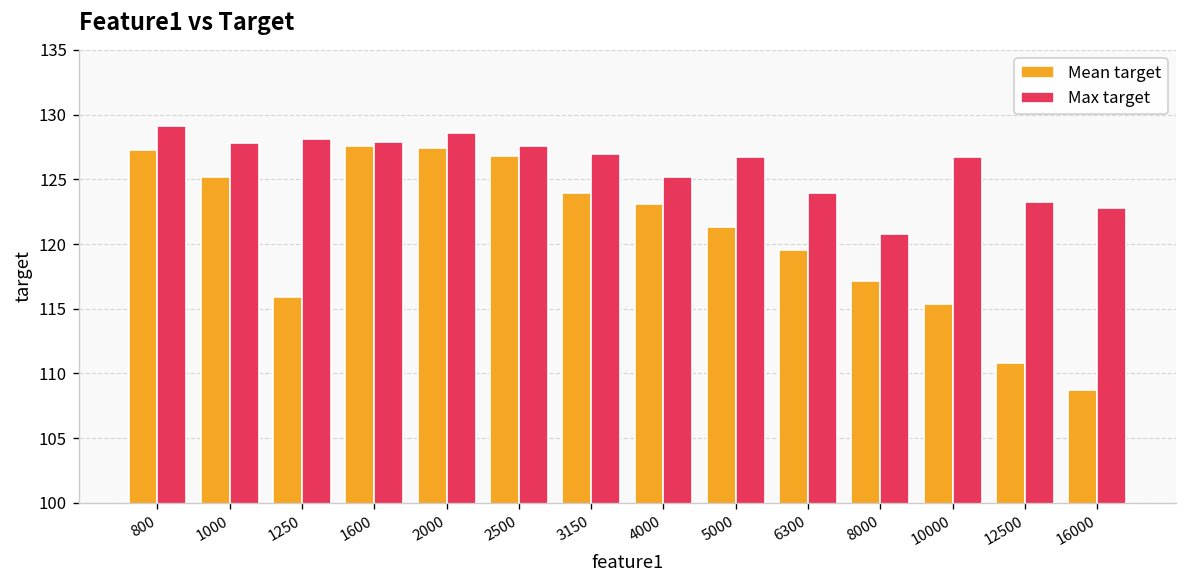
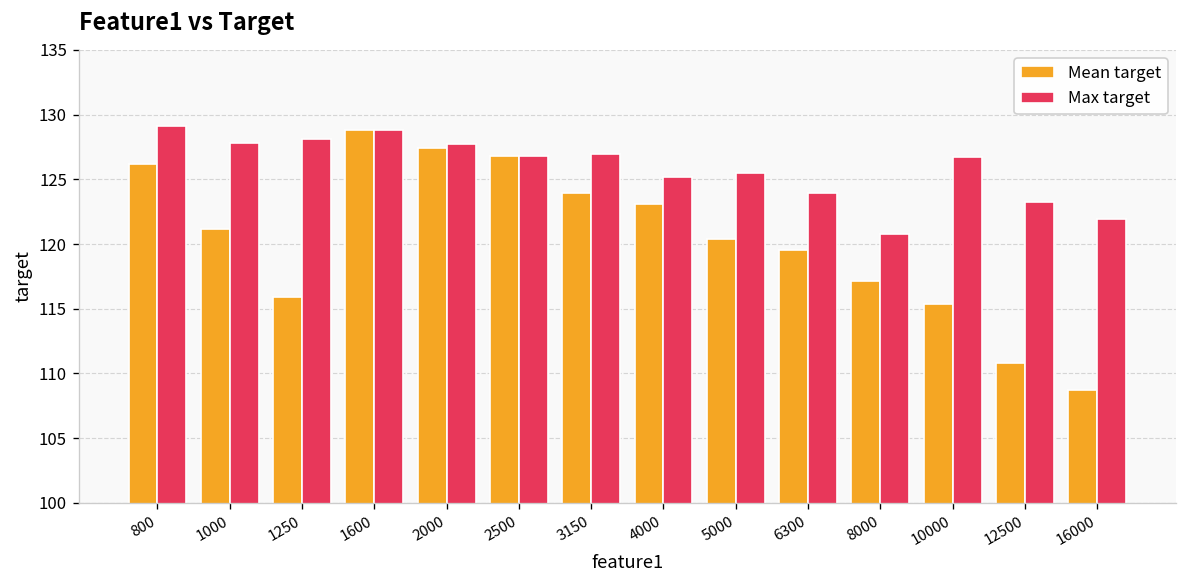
  {
    "Mean target": {
-     "800": 127.3,
-     "1000": 125.2,
+     "800": 126.2,
+     "1000": 121.2,
      "1250": 115.9,
-     "1600": 127.6,
+     "1600": 128.8,
      "2000": 127.5,
      "2500": 126.8,
      "3150": 124.0,
      "4000": 123.1,
-     "5000": 121.3,
+     "5000": 120.4,
      "6300": 119.5,
      "8000": 117.2,
      "10000": 115.4,
      "12500": 110.8,
      "16000": 108.7
    },
    "Max target": {
      "800": 129.1,
      "1000": 127.8,
      "1250": 128.1,
-     "1600": 127.9,
-     "2000": 128.6,
-     "2500": 127.6,
+     "1600": 128.9,
+     "2000": 127.7,
+     "2500": 126.8,
      "3150": 127.0,
      "4000": 125.2,
-     "5000": 126.7,
+     "5000": 125.5,
      "6300": 124.0,
      "8000": 120.8,
      "10000": 126.7,
      "12500": 123.2,
-     "16000": 122.8
+     "16000": 121.9
    }
  }
